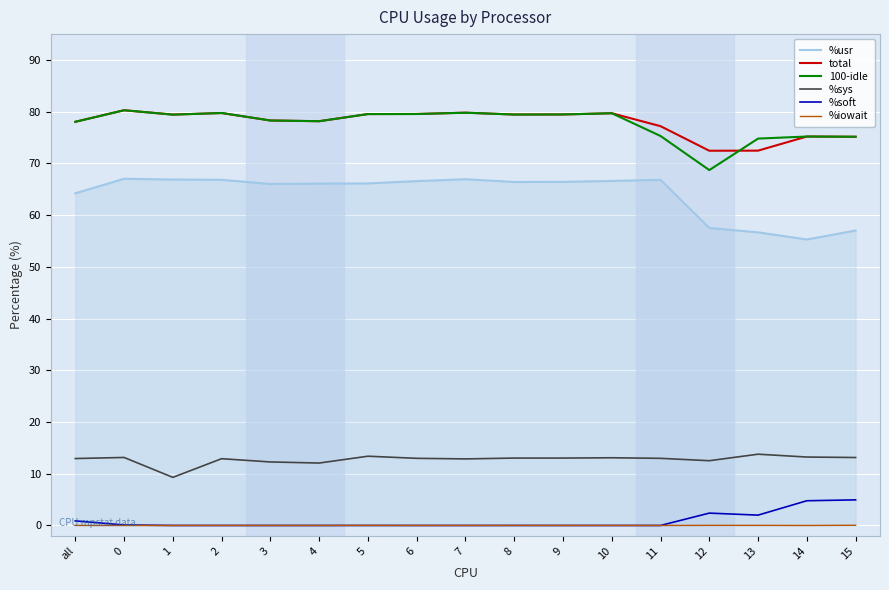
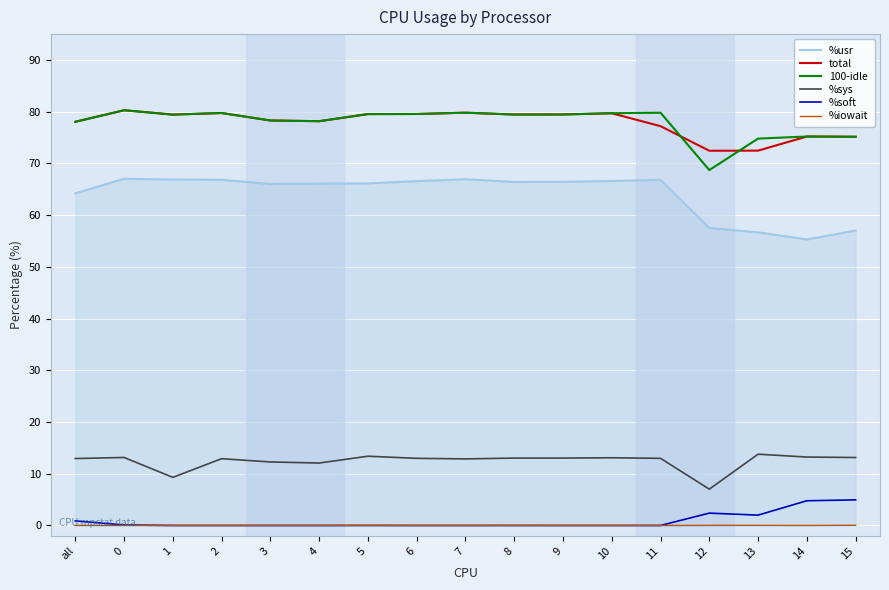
  {
    "%usr": {
      "all": 64,
      "0": 67,
      "1": 67,
      "2": 67,
      "3": 66,
      "4": 66,
      "5": 66,
      "6": 67,
      "7": 67,
      "8": 66,
      "9": 66,
      "10": 67,
      "11": 67,
      "12": 58,
      "13": 57,
      "14": 55,
      "15": 57
    },
    "total": {
      "11": 77,
      "12": 72,
      "13": 72
    },
    "100-idle": {
-     "11": 75,
+     "11": 80,
      "12": 69,
      "13": 75
    },
    "%sys": {
      "all": 13,
      "0": 13,
      "1": 9,
      "2": 13,
      "3": 12,
      "4": 12,
      "5": 13,
      "6": 13,
      "7": 13,
      "8": 13,
      "9": 13,
      "10": 13,
      "11": 13,
-     "12": 13,
+     "12": 7,
      "13": 14,
      "14": 13,
      "15": 13
    },
    "%soft": {
      "all": 1,
      "12": 2,
      "13": 2,
      "14": 5,
      "15": 5
    },
    "%iowait": {
      "all": 0,
      "12": 0,
      "13": 0,
      "14": 0,
      "15": 0
    }
  }
